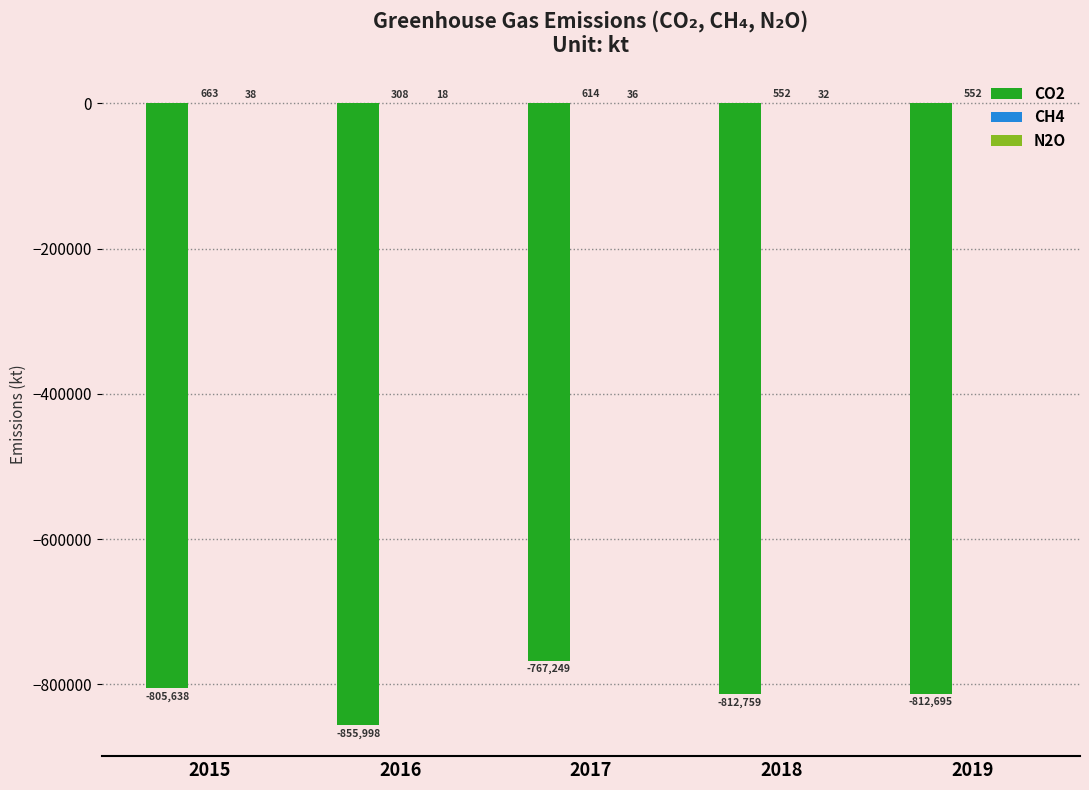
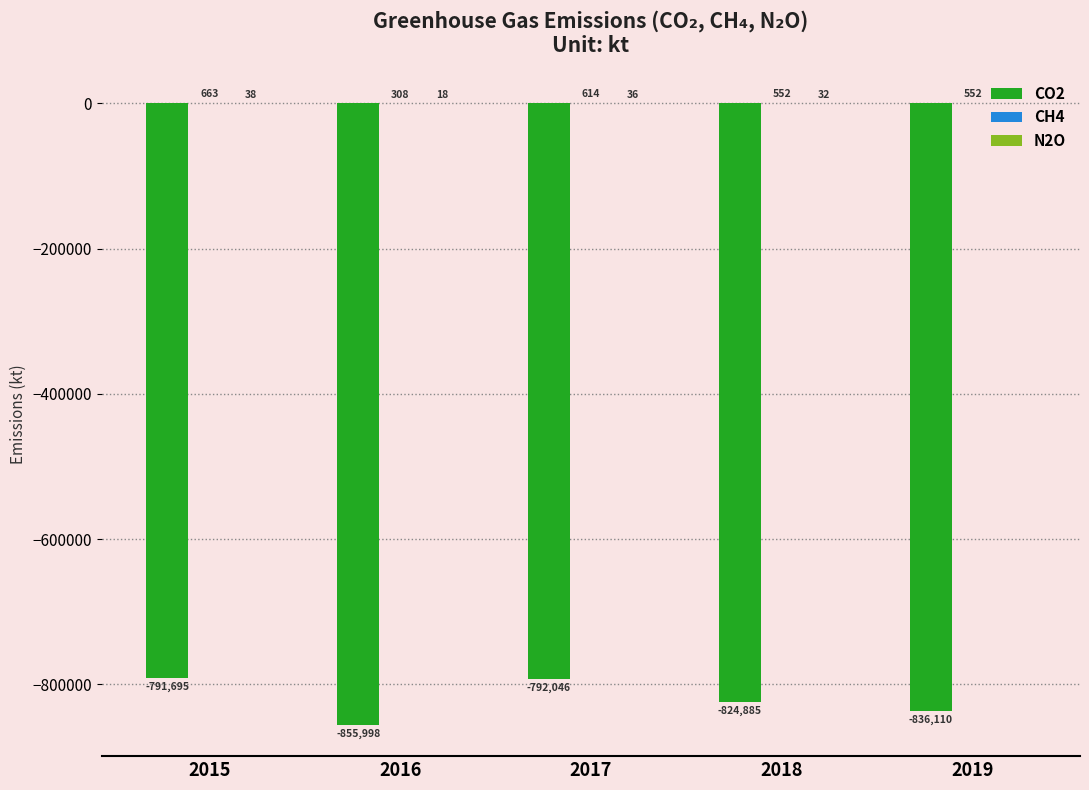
  {
    "CO2": {
-     "2015": "-805,638",
+     "2015": "-791,695",
      "2016": "-855,998",
-     "2017": "-767,249",
-     "2018": "-812,759",
-     "2019": "-812,695"
+     "2017": "-792,046",
+     "2018": "-824,885",
+     "2019": "-836,110"
    },
    "CH4": {
      "2015": "663",
      "2016": "308",
      "2017": "614",
      "2018": "552",
      "2019": "552"
    },
    "N2O": {
      "2015": "38",
      "2016": "18",
      "2017": "36",
      "2018": "32",
      "2019": "32"
    }
  }
